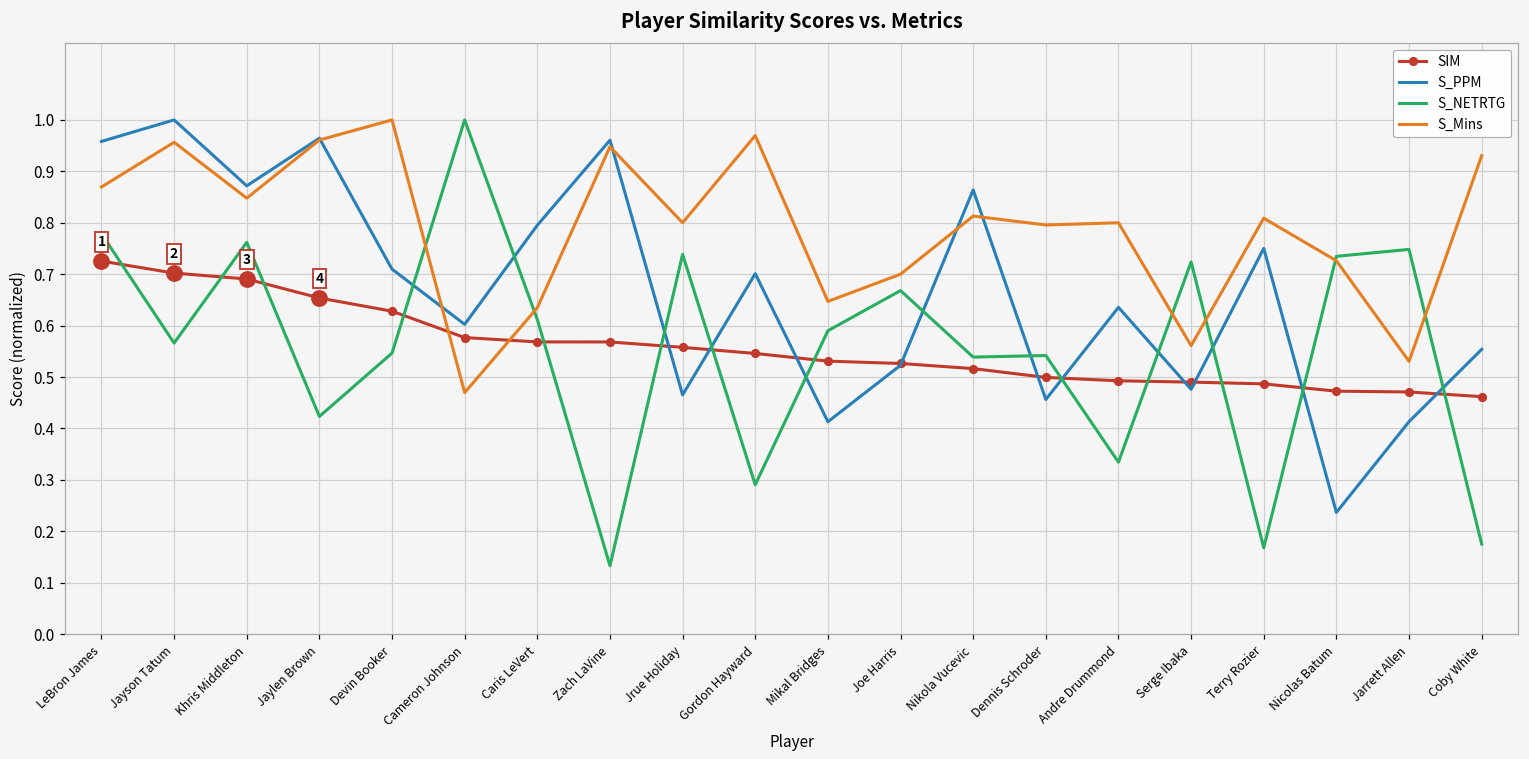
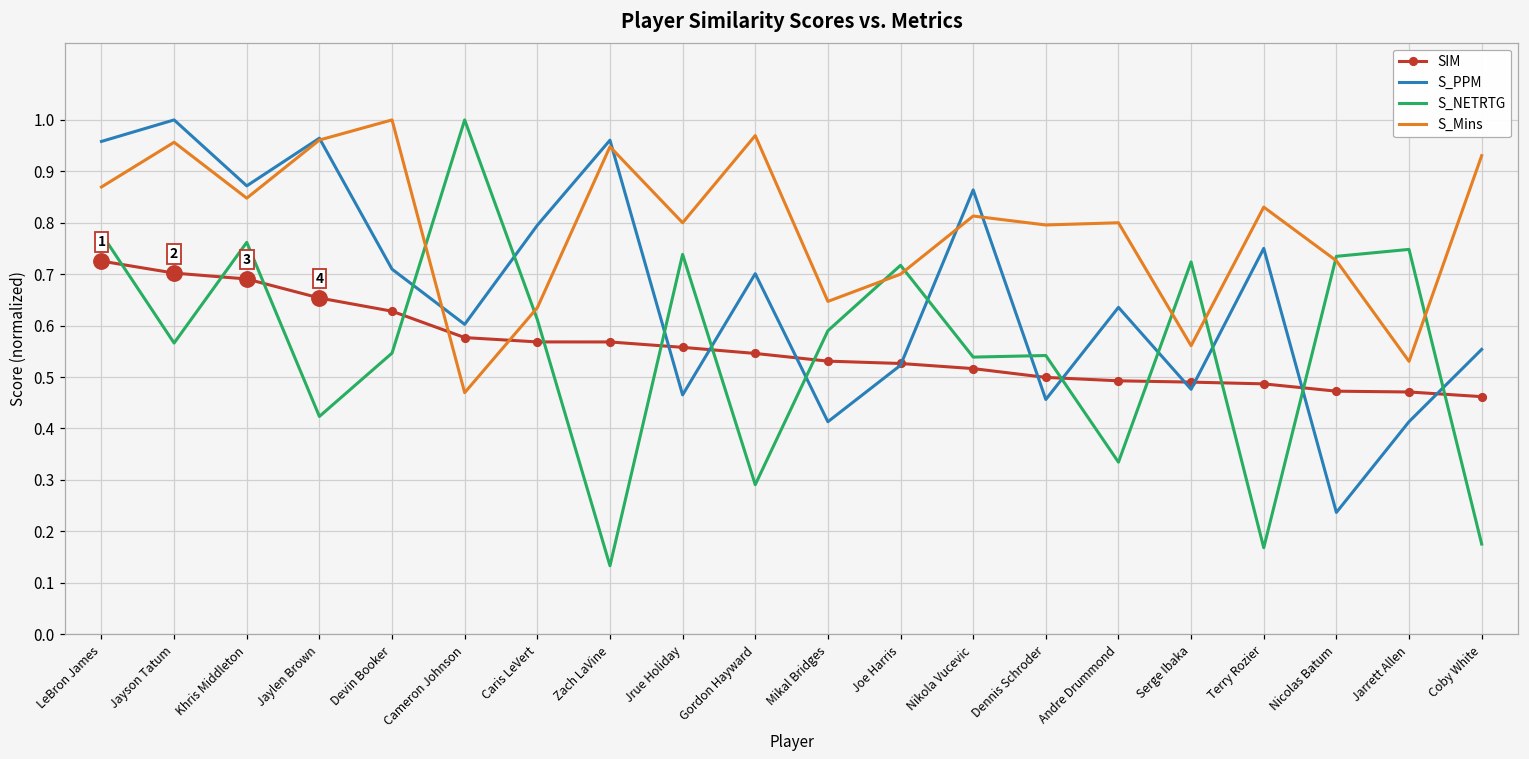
  {
    "S_PPM": {
      "LeBron James": 0.96,
      "Jayson Tatum": 1.00,
      "Khris Middleton": 0.87,
      "Devin Booker": 0.71,
      "Cameron Johnson": 0.60,
      "Caris LeVert": 0.80,
      "Zach LaVine": 0.96,
      "Jrue Holiday": 0.47,
      "Gordon Hayward": 0.70,
      "Mikal Bridges": 0.41,
      "Nikola Vucevic": 0.86,
      "Dennis Schroder": 0.46,
      "Andre Drummond": 0.64,
      "Serge Ibaka": 0.48,
      "Terry Rozier": 0.75,
      "Nicolas Batum": 0.24,
      "Jarrett Allen": 0.41,
      "Coby White": 0.55
    },
    "S_NETRTG": {
      "Jayson Tatum": 0.57,
      "Jaylen Brown": 0.42,
      "Devin Booker": 0.55,
      "Cameron Johnson": 1.00,
      "Caris LeVert": 0.61,
      "Zach LaVine": 0.13,
      "Jrue Holiday": 0.74,
      "Gordon Hayward": 0.29,
      "Mikal Bridges": 0.59,
-     "Joe Harris": 0.67,
+     "Joe Harris": 0.72,
      "Nikola Vucevic": 0.54,
      "Dennis Schroder": 0.54,
      "Andre Drummond": 0.33,
      "Serge Ibaka": 0.72,
      "Terry Rozier": 0.17,
      "Nicolas Batum": 0.73,
      "Jarrett Allen": 0.75,
      "Coby White": 0.18
    },
    "S_Mins": {
      "LeBron James": 0.87,
      "Jayson Tatum": 0.96,
      "Khris Middleton": 0.85,
      "Devin Booker": 1.00,
      "Cameron Johnson": 0.47,
      "Caris LeVert": 0.63,
      "Zach LaVine": 0.95,
      "Jrue Holiday": 0.80,
      "Gordon Hayward": 0.97,
      "Mikal Bridges": 0.65,
      "Joe Harris": 0.70,
      "Nikola Vucevic": 0.81,
      "Dennis Schroder": 0.80,
      "Andre Drummond": 0.80,
      "Serge Ibaka": 0.56,
-     "Terry Rozier": 0.81,
+     "Terry Rozier": 0.83,
      "Nicolas Batum": 0.73,
      "Jarrett Allen": 0.53,
      "Coby White": 0.93
    }
  }
